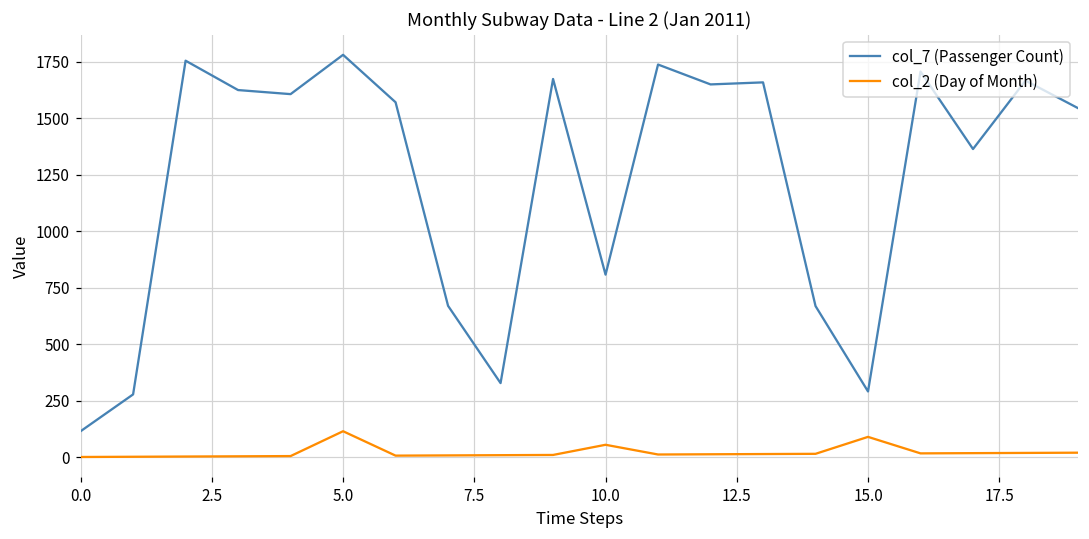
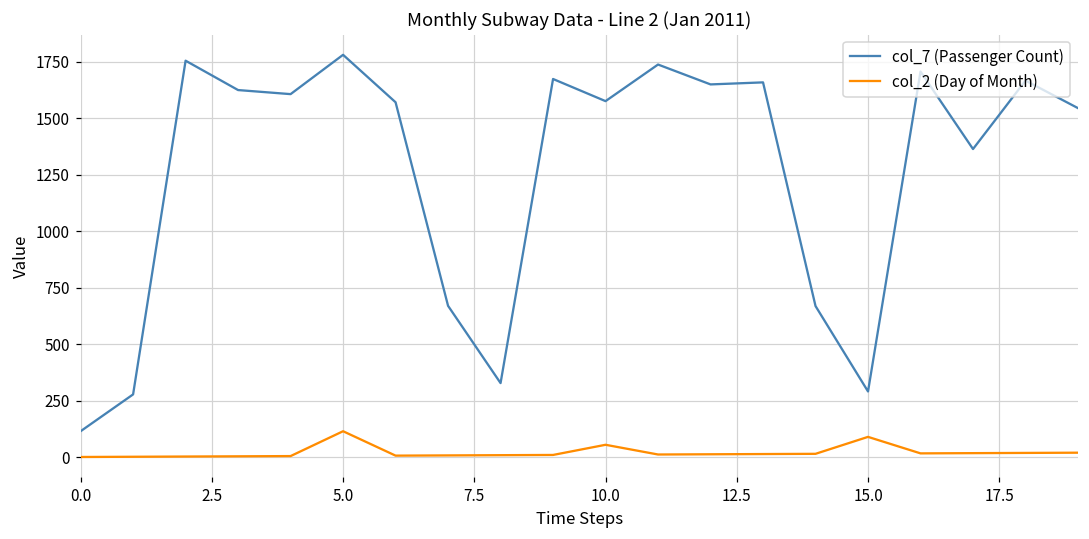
  {
    "col_7 (Passenger Count)": {
      "0.0": 120,
      "5.0": 1780,
-     "10.0": 810,
+     "10.0": 1580,
      "15.0": 290
    },
    "col_2 (Day of Month)": {
      "0.0": 0,
      "5.0": 120,
      "10.0": 60,
      "15.0": 90
    }
  }
